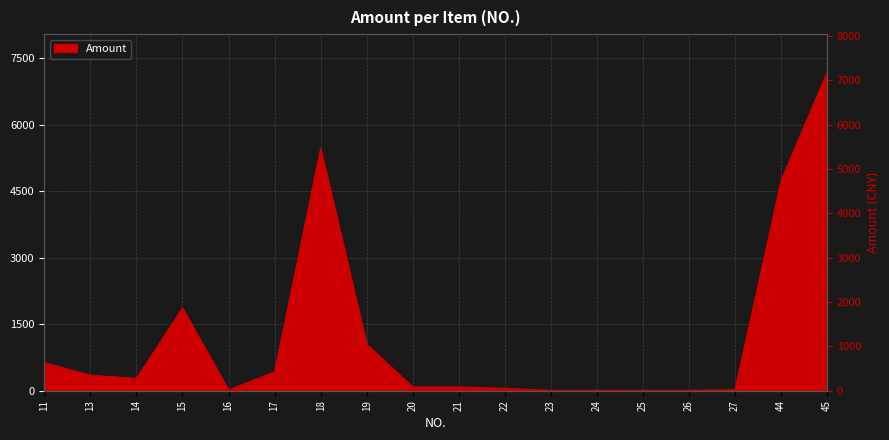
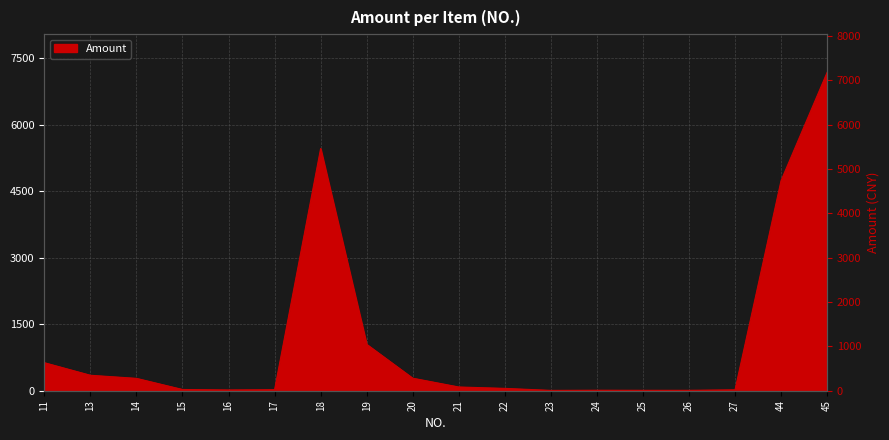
  {
    "11": 600,
    "13": 300,
    "14": 300,
-   "15": 1900,
+   "15": 0,
    "16": 0,
-   "17": 400,
+   "17": 0,
    "18": 5500,
    "19": 1000,
-   "20": 100,
+   "20": 300,
    "21": 100,
    "22": 100,
    "23": 0,
    "24": 0,
    "25": 0,
    "26": 0,
    "27": 0,
    "44": 4700,
    "45": 7200
  }
